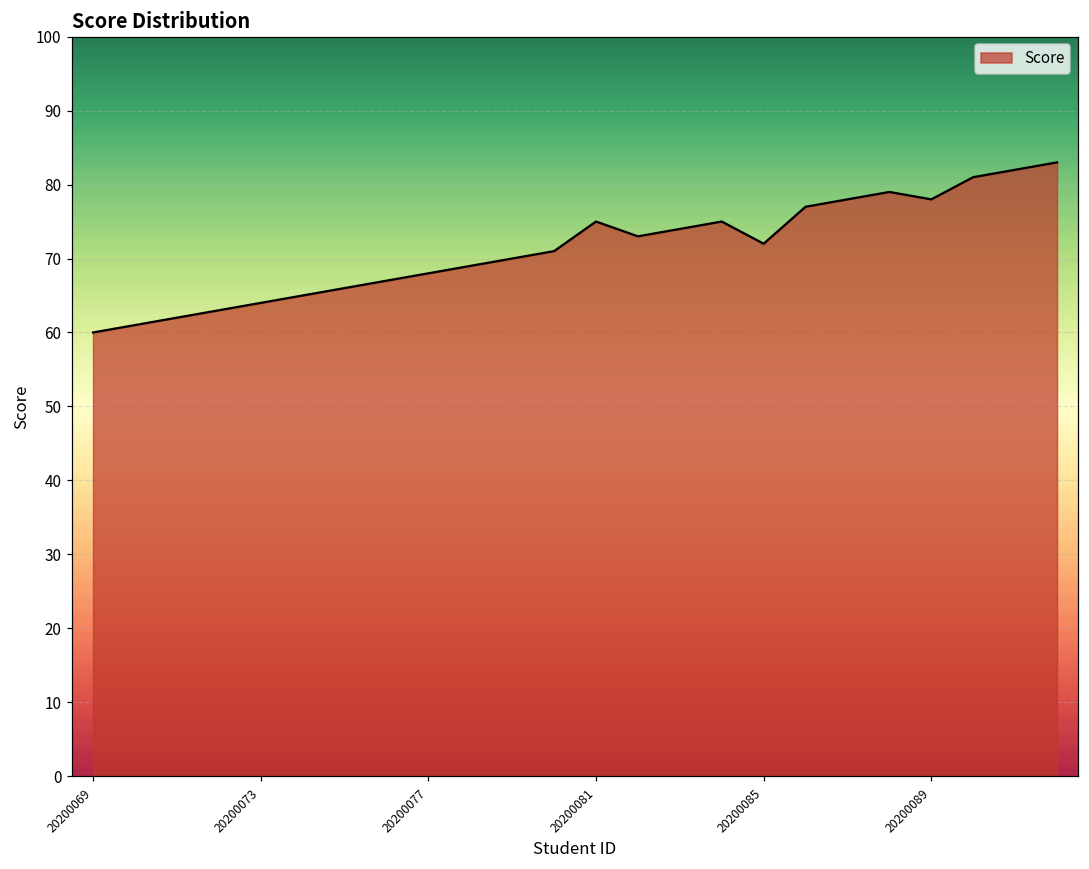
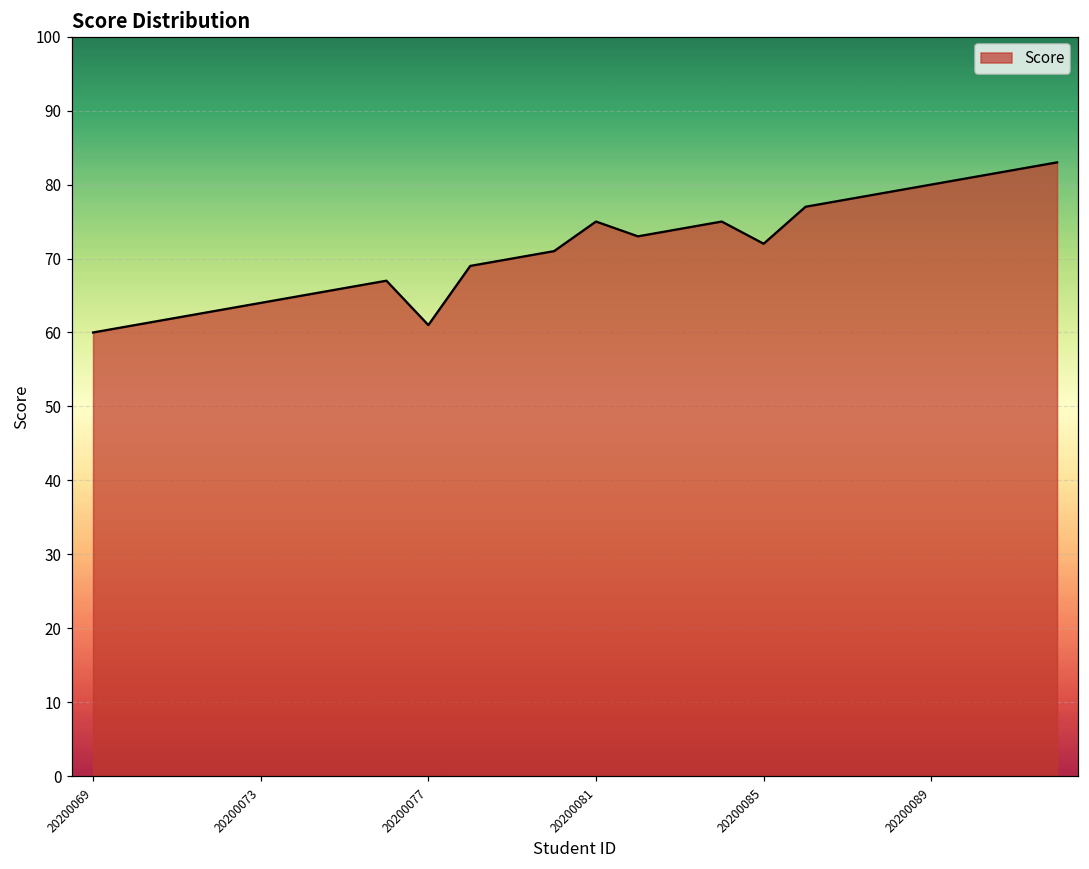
  {
    "20200069": 60,
    "20200073": 64,
-   "20200077": 68,
+   "20200077": 61,
    "20200081": 75,
    "20200085": 72,
-   "20200089": 78
+   "20200089": 80
  }
